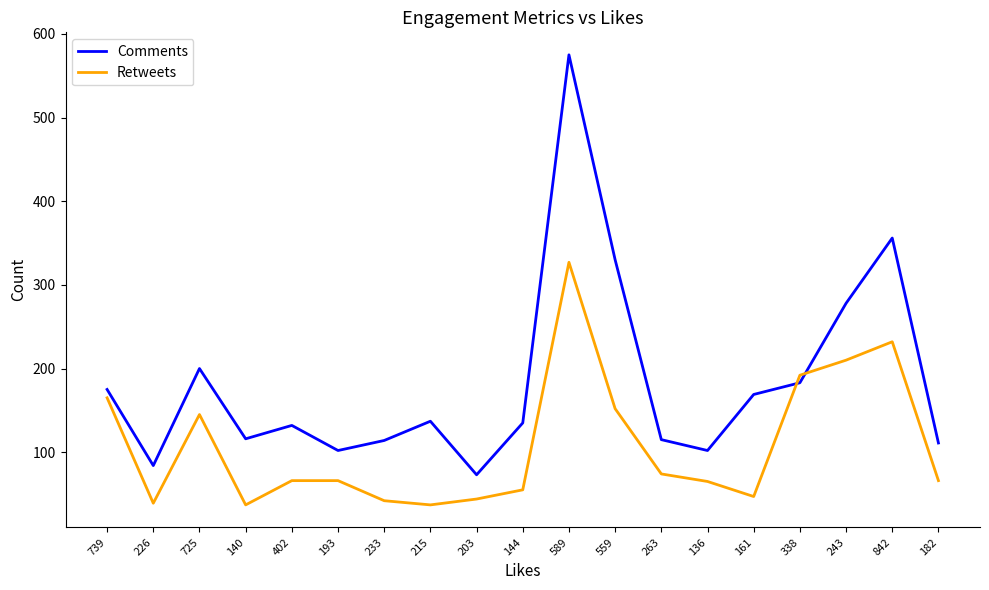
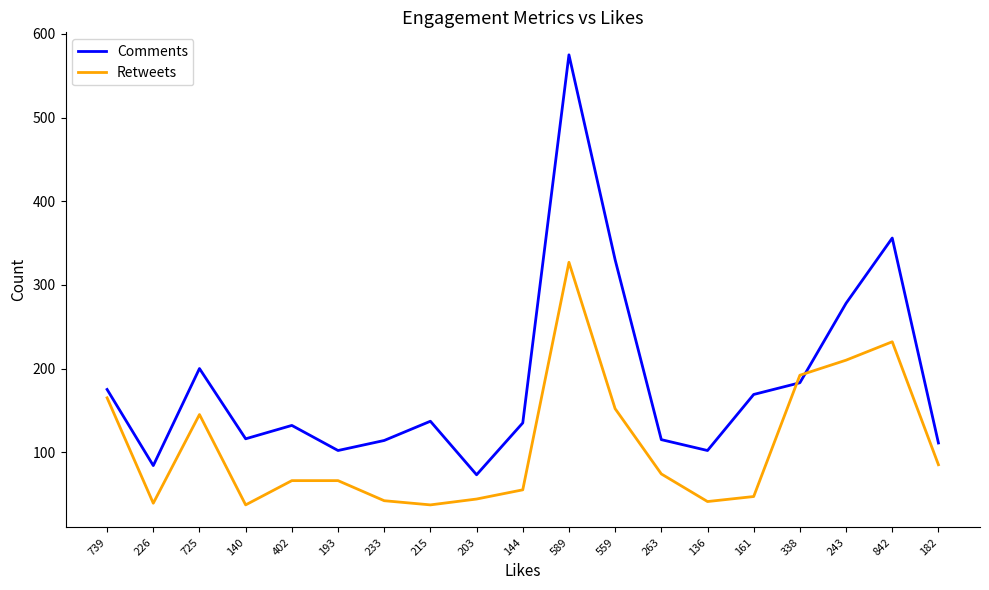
  {
    "Comments": {
      "739": 180,
      "226": 80,
      "725": 200,
      "140": 120,
      "402": 130,
      "193": 100,
      "233": 110,
      "215": 140,
      "203": 70,
      "144": 140,
      "589": 580,
      "559": 330,
      "263": 120,
      "136": 100,
      "161": 170,
      "338": 180,
      "243": 280,
      "842": 360,
      "182": 110
    },
    "Retweets": {
      "739": 170,
      "226": 40,
      "725": 150,
      "140": 40,
      "402": 70,
      "193": 70,
      "233": 40,
      "215": 40,
      "203": 40,
      "144": 60,
      "589": 330,
      "559": 150,
      "263": 70,
-     "136": 70,
+     "136": 40,
      "161": 50,
      "338": 190,
      "243": 210,
      "842": 230,
-     "182": 70
+     "182": 90
    }
  }
